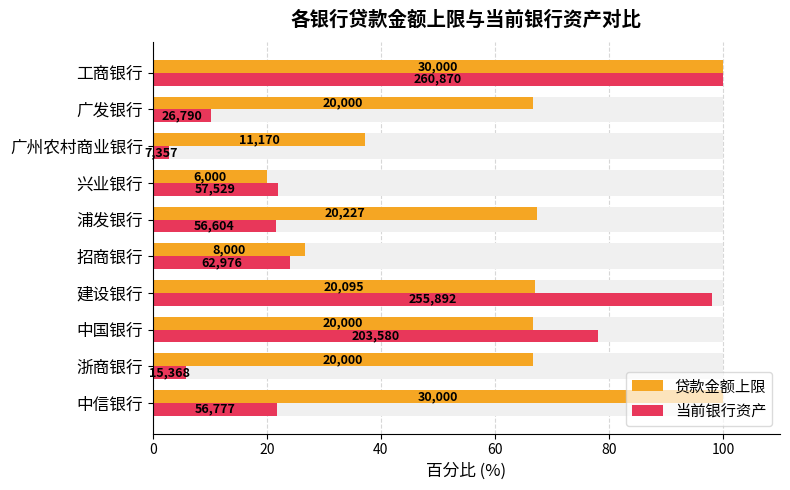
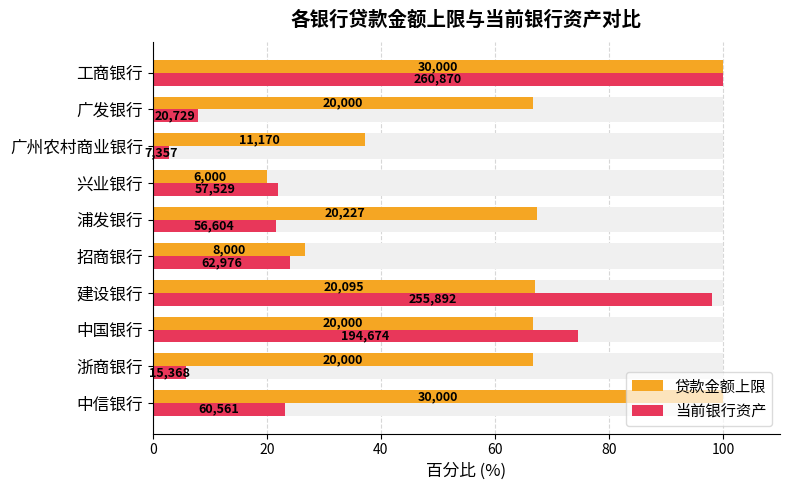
  {
    "当前银行资产": {
-     "广发银行": "26,790",
-     "中国银行": "203,580",
-     "中信银行": "56,777"
+     "广发银行": "20,729",
+     "中国银行": "194,674",
+     "中信银行": "60,561"
    }
  }
